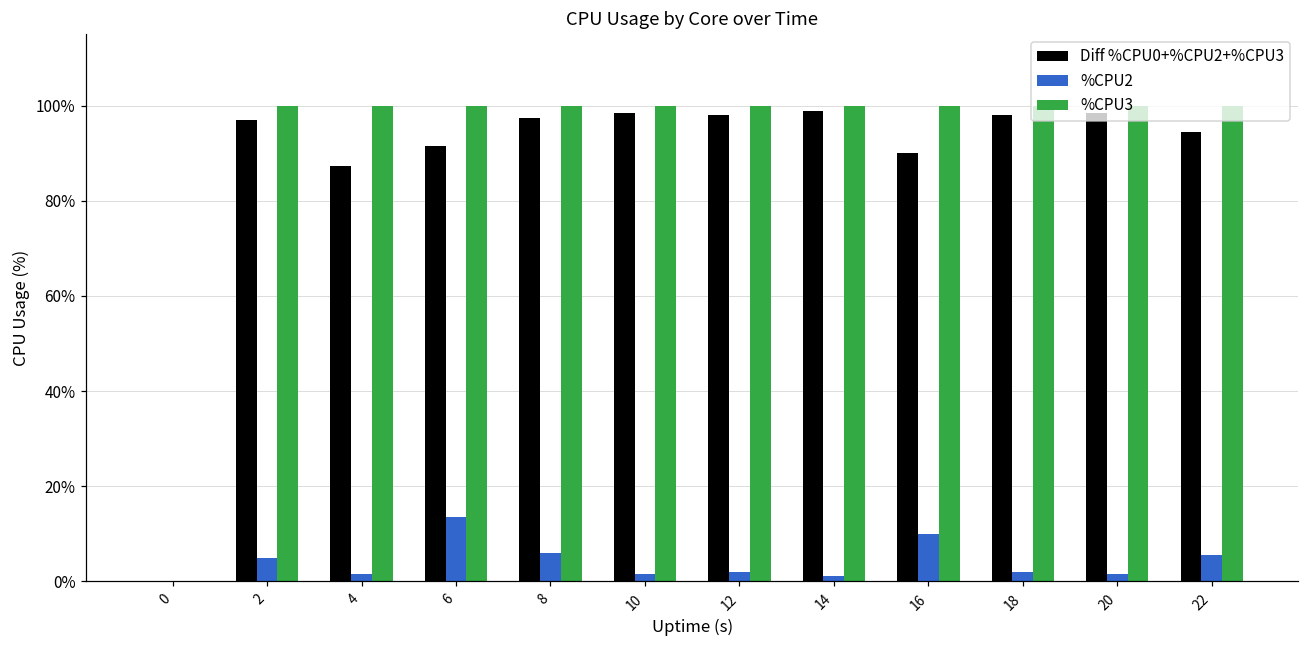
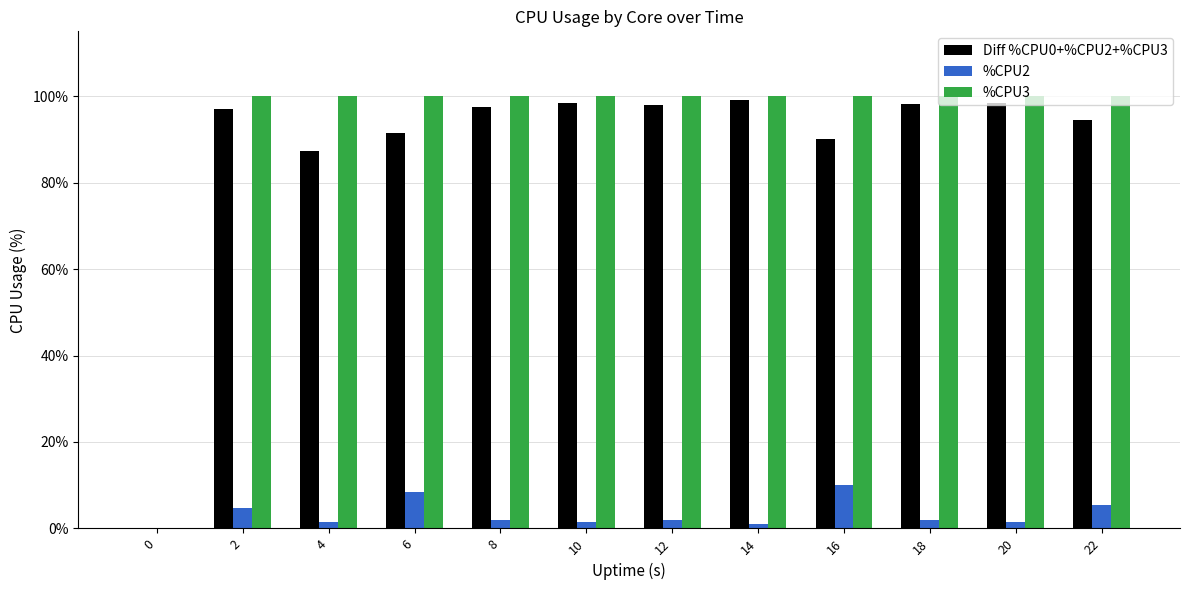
  {
    "Diff %CPU0+%CPU2+%CPU3": {
      "0": "0%",
      "2": "97%",
      "4": "87%",
      "6": "92%",
      "8": "98%",
      "10": "99%",
      "12": "98%",
      "14": "99%",
      "16": "90%",
      "18": "98%",
      "22": "95%"
    },
    "%CPU2": {
      "0": "0%",
      "2": "5%",
      "4": "2%",
-     "6": "14%",
-     "8": "6%",
+     "6": "9%",
+     "8": "2%",
      "10": "2%",
      "12": "2%",
      "14": "1%",
      "16": "10%",
      "18": "2%",
      "20": "2%",
      "22": "6%"
    },
    "%CPU3": {
      "0": "0%",
      "2": "100%",
      "4": "100%",
      "6": "100%",
      "8": "100%",
      "10": "100%",
      "12": "100%",
      "14": "100%",
      "16": "100%"
    }
  }
